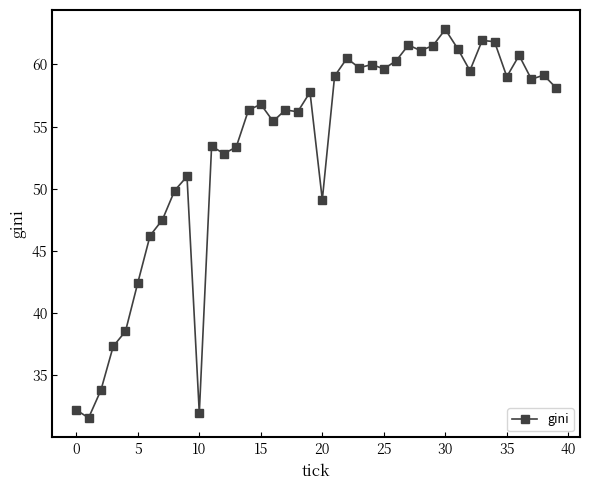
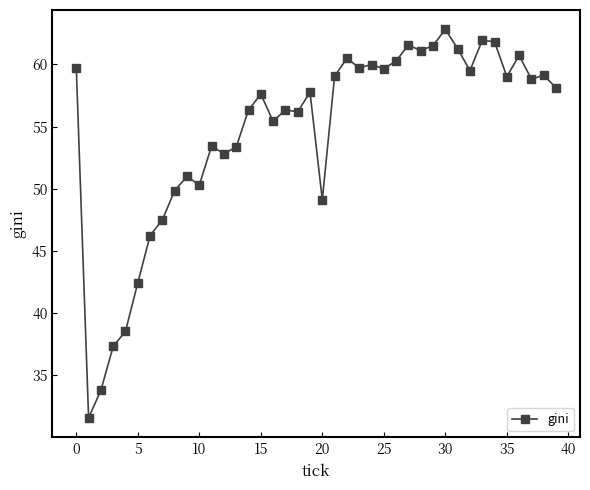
  {
-   "0": 32.2,
+   "0": 59.7,
    "5": 42.4,
-   "10": 32.0,
-   "15": 56.8,
+   "10": 50.3,
+   "15": 57.6,
    "20": 49.1,
    "25": 59.6,
    "30": 62.8,
    "35": 59.0
  }
